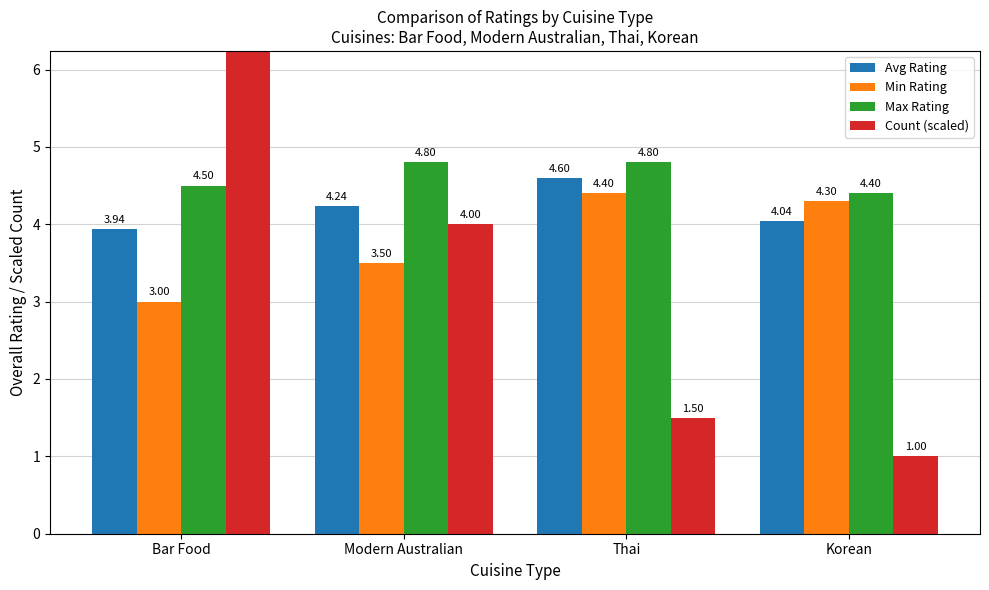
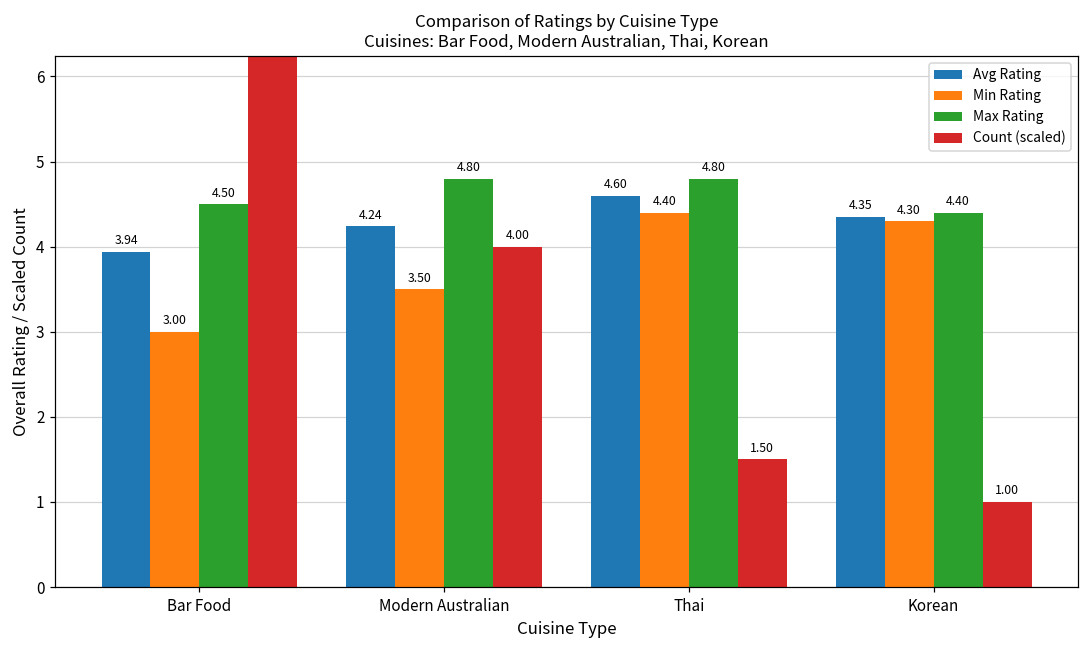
  {
    "Avg Rating": {
      "Bar Food": 3.94,
      "Modern Australian": 4.24,
      "Thai": 4.60,
-     "Korean": 4.04
+     "Korean": 4.35
    },
    "Min Rating": {
      "Bar Food": 3.00,
      "Modern Australian": 3.50,
      "Thai": 4.40,
      "Korean": 4.30
    },
    "Max Rating": {
      "Bar Food": 4.50,
      "Modern Australian": 4.80,
      "Thai": 4.80,
      "Korean": 4.40
    },
    "Count (scaled)": {
      "Modern Australian": 4.00,
      "Thai": 1.50,
      "Korean": 1.00
    }
  }
